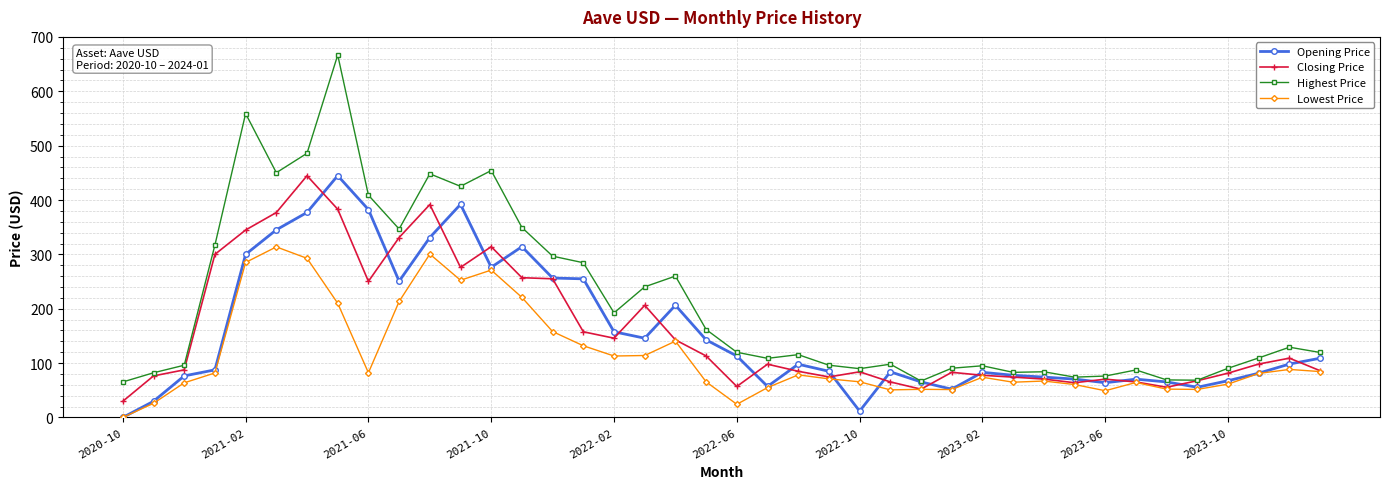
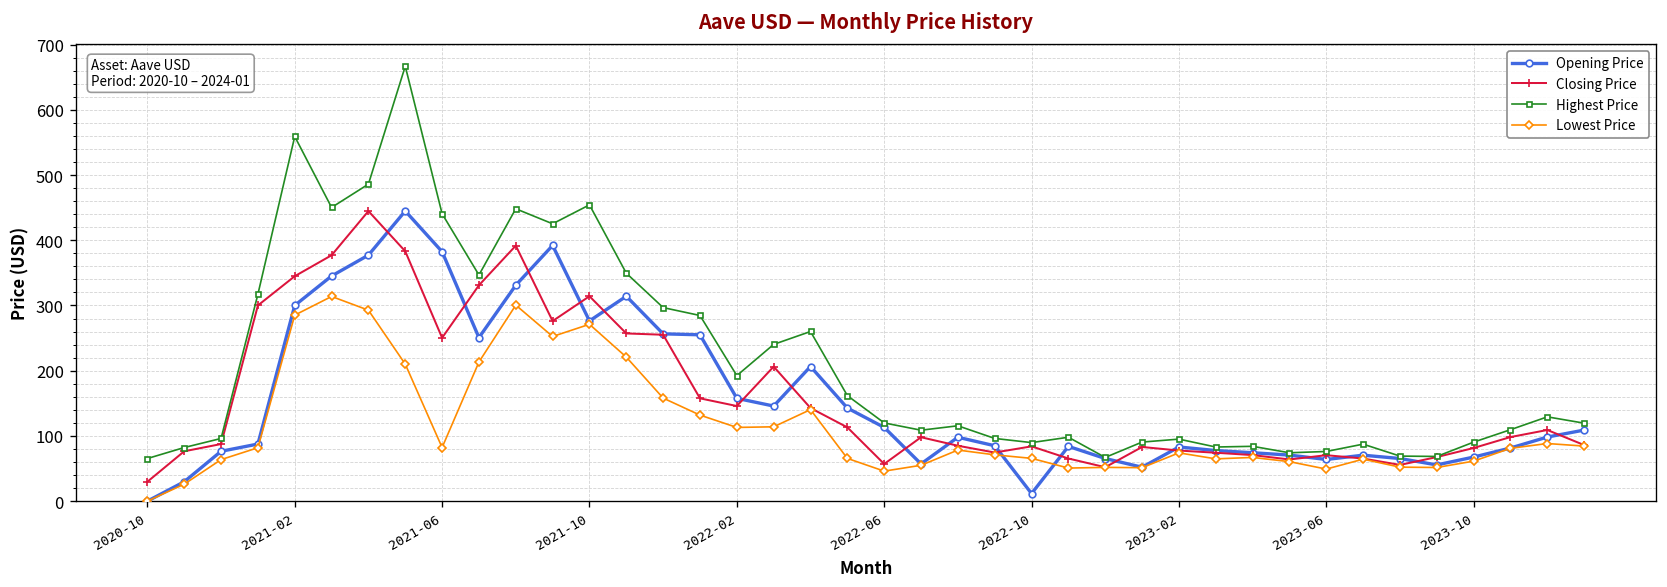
  {
    "Opening Price": {
      "2021-02": 300,
      "2021-06": 380,
      "2021-10": 280,
      "2022-02": 160,
      "2022-06": 110,
      "2022-10": 10,
      "2023-02": 80,
      "2023-06": 60,
      "2023-10": 70
    },
    "Closing Price": {
      "2020-10": 30,
      "2021-02": 340,
      "2021-06": 250,
      "2021-10": 310,
      "2022-02": 150,
      "2022-06": 60,
      "2022-10": 80,
      "2023-06": 70,
      "2023-10": 80
    },
    "Highest Price": {
      "2020-10": 70,
      "2021-02": 560,
-     "2021-06": 410,
+     "2021-06": 440,
      "2021-10": 450,
      "2022-02": 190,
      "2022-06": 120,
      "2022-10": 90,
      "2023-02": 100,
      "2023-06": 80,
      "2023-10": 90
    },
    "Lowest Price": {
      "2021-02": 290,
      "2021-06": 80,
      "2021-10": 270,
      "2022-02": 110,
-     "2022-06": 20,
+     "2022-06": 50,
      "2022-10": 70,
      "2023-06": 50,
      "2023-10": 60
    }
  }
